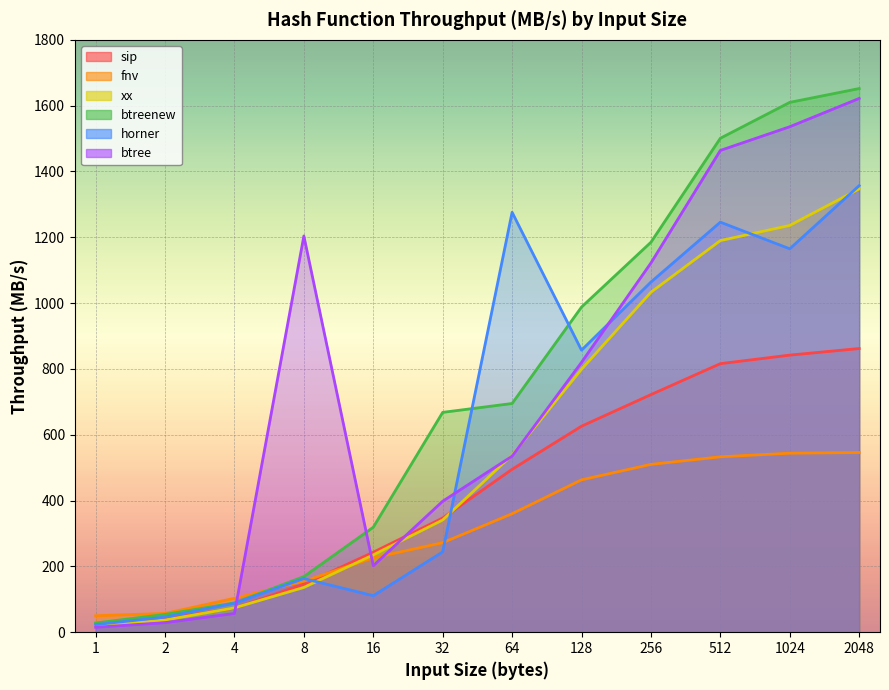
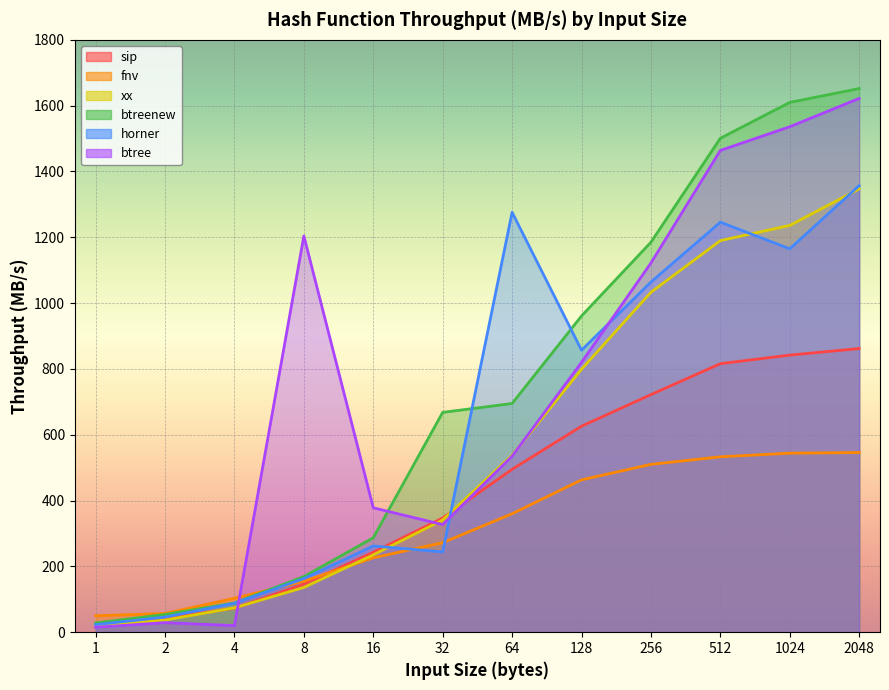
  {
    "btreenew": {
-     "16": 320,
+     "16": 290,
      "32": 670,
      "64": 700,
-     "128": 990,
+     "128": 960,
      "256": 1190,
      "512": 1500,
      "1024": 1610,
      "2048": 1650
    },
    "horner": {
-     "16": 110,
+     "16": 260,
      "32": 240,
      "64": 1280,
      "128": 860,
      "256": 1060,
      "512": 1250,
      "1024": 1170,
      "2048": 1360
    },
    "btree": {
      "2": 30,
-     "4": 60,
+     "4": 20,
      "8": 1200,
-     "16": 200,
-     "32": 400,
+     "16": 380,
+     "32": 330,
      "128": 820,
      "256": 1120,
      "512": 1460,
      "1024": 1540,
      "2048": 1620
    }
  }
